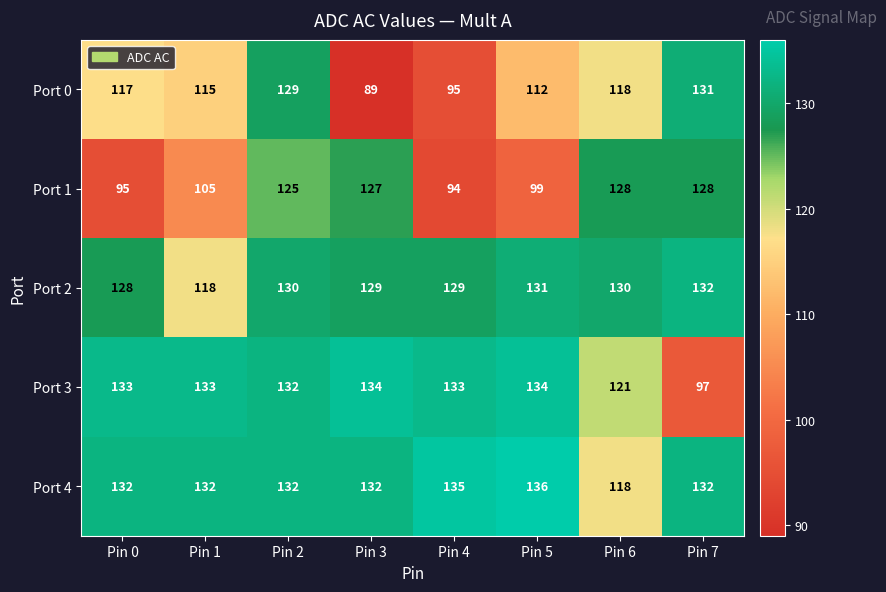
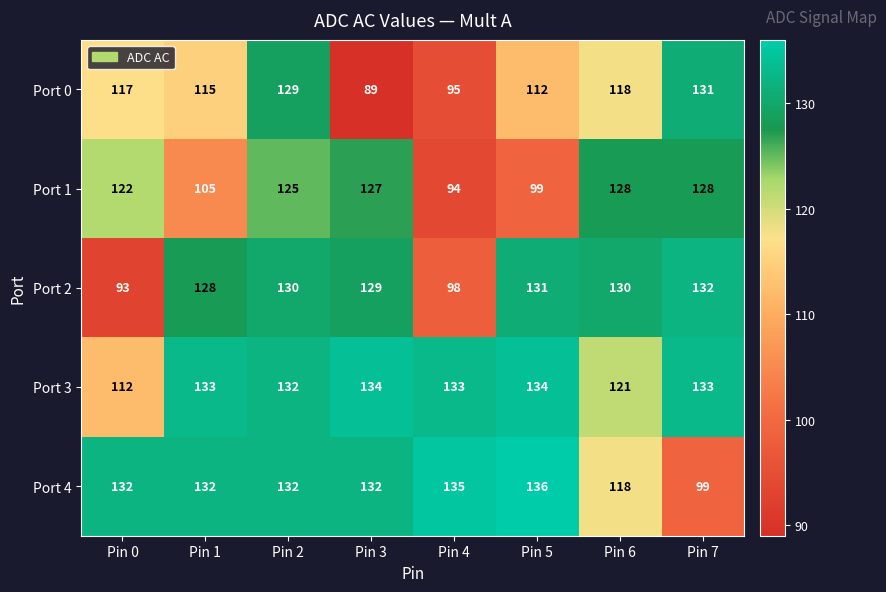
  {
    "Port 0": {
      "Pin 0": 117,
      "Pin 1": 115,
      "Pin 2": 129,
      "Pin 3": 89,
      "Pin 4": 95,
      "Pin 5": 112,
      "Pin 6": 118,
      "Pin 7": 131
    },
    "Port 1": {
-     "Pin 0": 95,
+     "Pin 0": 122,
      "Pin 1": 105,
      "Pin 2": 125,
      "Pin 3": 127,
      "Pin 4": 94,
      "Pin 5": 99,
      "Pin 6": 128,
      "Pin 7": 128
    },
    "Port 2": {
-     "Pin 0": 128,
-     "Pin 1": 118,
+     "Pin 0": 93,
+     "Pin 1": 128,
      "Pin 2": 130,
      "Pin 3": 129,
-     "Pin 4": 129,
+     "Pin 4": 98,
      "Pin 5": 131,
      "Pin 6": 130,
      "Pin 7": 132
    },
    "Port 3": {
-     "Pin 0": 133,
+     "Pin 0": 112,
      "Pin 1": 133,
      "Pin 2": 132,
      "Pin 3": 134,
      "Pin 4": 133,
      "Pin 5": 134,
      "Pin 6": 121,
-     "Pin 7": 97
+     "Pin 7": 133
    },
    "Port 4": {
      "Pin 0": 132,
      "Pin 1": 132,
      "Pin 2": 132,
      "Pin 3": 132,
      "Pin 4": 135,
      "Pin 5": 136,
      "Pin 6": 118,
-     "Pin 7": 132
+     "Pin 7": 99
    }
  }
